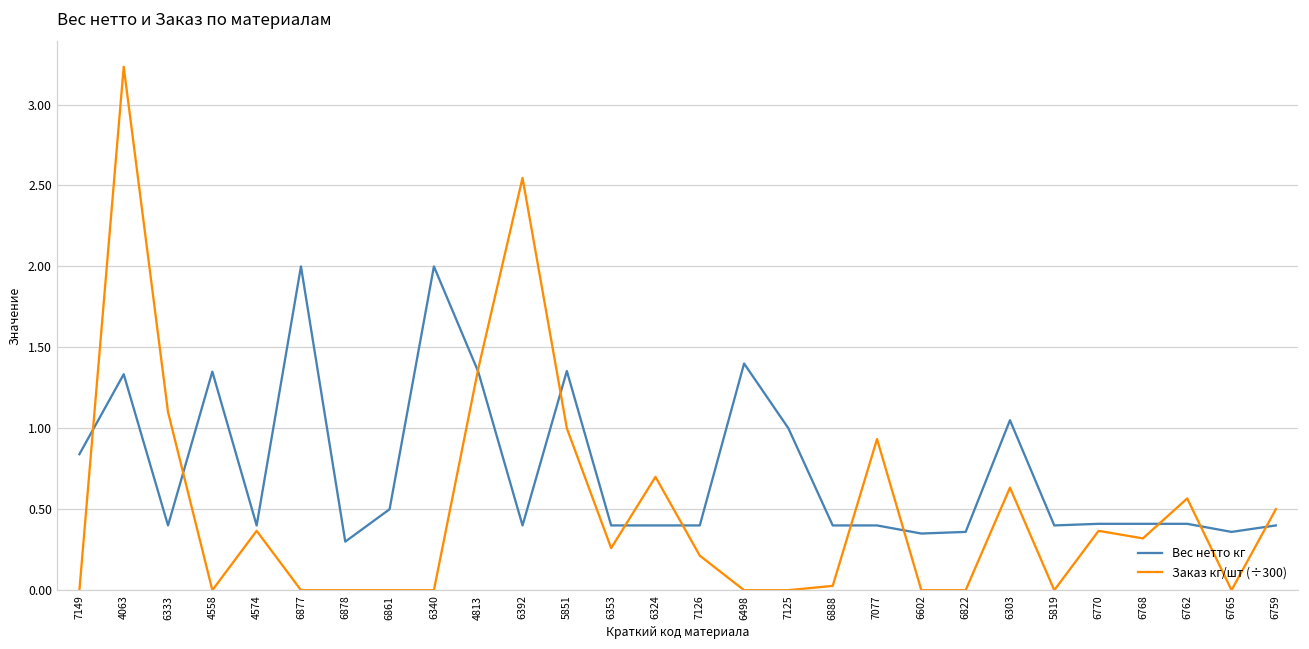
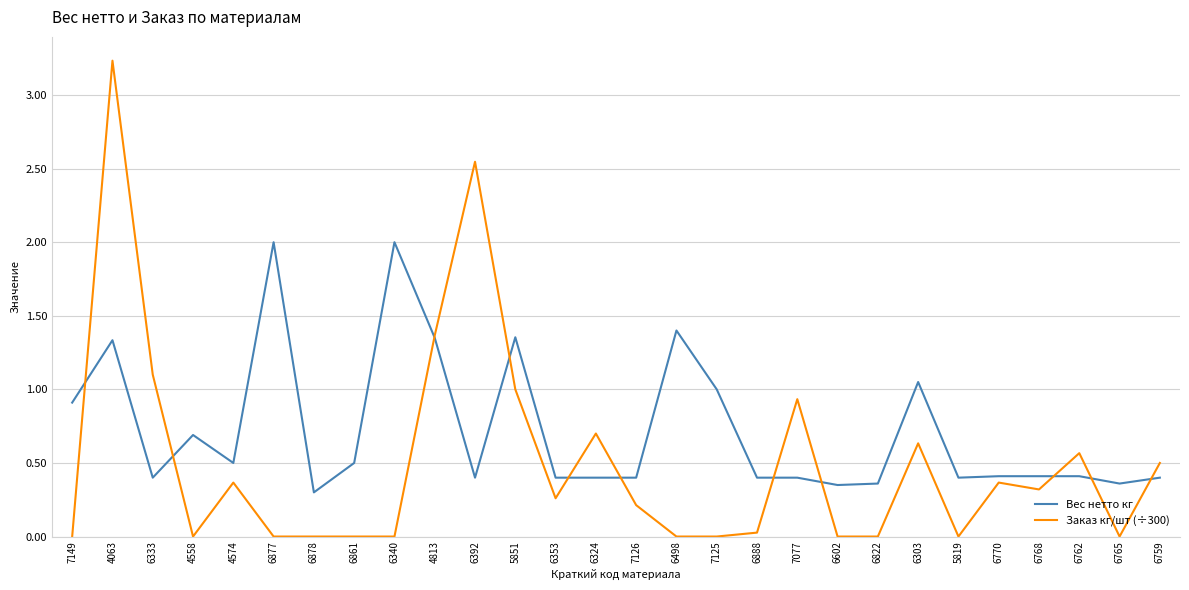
  {
    "Вес нетто кг": {
-     "7149": 0.84,
+     "7149": 0.91,
      "4063": 1.33,
      "6333": 0.40,
-     "4558": 1.35,
-     "4574": 0.4,
+     "4558": 0.69,
+     "4574": 0.5,
      "6877": 2.00,
      "6878": 0.30,
      "6861": 0.50,
      "6340": 2.00,
      "6392": 0.40,
      "5851": 1.35,
      "6353": 0.40,
      "6324": 0.40,
      "7126": 0.40,
      "6498": 1.40,
      "7125": 1.00,
      "6888": 0.40,
      "7077": 0.40,
      "6602": 0.35,
      "6822": 0.36,
      "6303": 1.05,
      "5819": 0.40,
      "6770": 0.41,
      "6768": 0.41,
      "6762": 0.41,
      "6765": 0.36,
      "6759": 0.40
    },
    "Заказ кг/шт (÷300)": {
      "7149": 0.00,
      "4063": 3.23,
      "6333": 1.10,
      "4558": 0.00,
      "4574": 0.37,
      "6877": 0.00,
      "6878": 0.00,
      "6861": 0.00,
      "6340": 0.00,
      "6392": 2.55,
      "5851": 1.00,
      "6353": 0.26,
      "6324": 0.70,
      "7126": 0.21,
      "6498": 0.00,
      "7125": 0.00,
      "6888": 0.03,
      "7077": 0.93,
      "6602": 0.00,
      "6822": 0.00,
      "6303": 0.63,
      "5819": 0.00,
      "6770": 0.37,
      "6768": 0.32,
      "6762": 0.57,
      "6765": 0.00,
      "6759": 0.50
    }
  }
